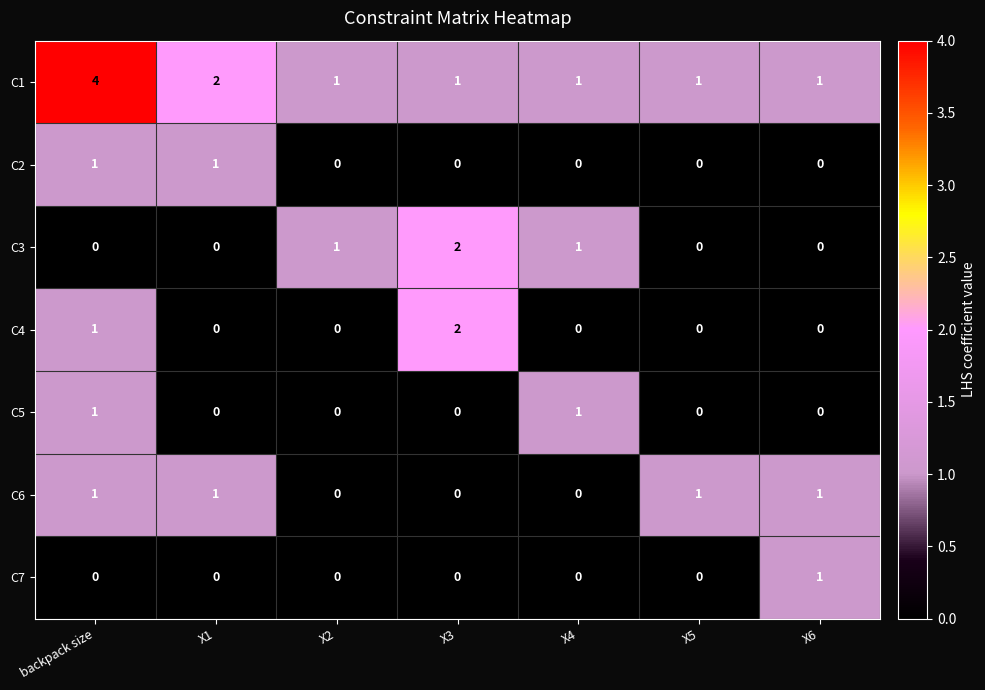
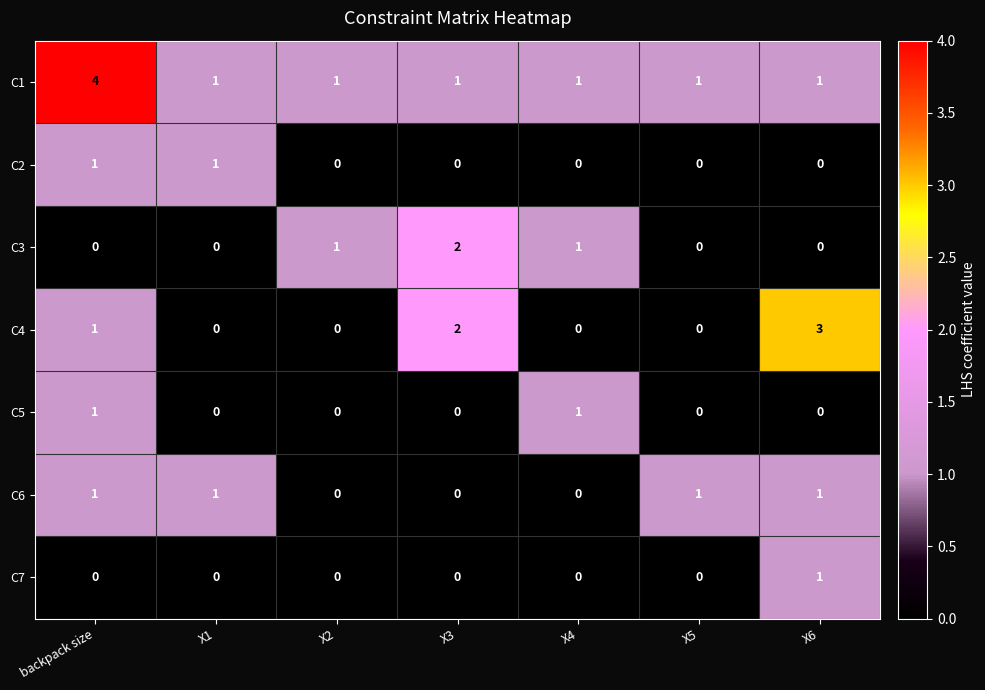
  {
    "C1": {
      "backpack size": 4,
-     "X1": 2,
+     "X1": 1,
      "X2": 1,
      "X3": 1,
      "X4": 1,
      "X5": 1,
      "X6": 1
    },
    "C2": {
      "backpack size": 1,
      "X1": 1,
      "X2": 0,
      "X3": 0,
      "X4": 0,
      "X5": 0,
      "X6": 0
    },
    "C3": {
      "backpack size": 0,
      "X1": 0,
      "X2": 1,
      "X3": 2,
      "X4": 1,
      "X5": 0,
      "X6": 0
    },
    "C4": {
      "backpack size": 1,
      "X1": 0,
      "X2": 0,
      "X3": 2,
      "X4": 0,
      "X5": 0,
-     "X6": 0
+     "X6": 3
    },
    "C5": {
      "backpack size": 1,
      "X1": 0,
      "X2": 0,
      "X3": 0,
      "X4": 1,
      "X5": 0,
      "X6": 0
    },
    "C6": {
      "backpack size": 1,
      "X1": 1,
      "X2": 0,
      "X3": 0,
      "X4": 0,
      "X5": 1,
      "X6": 1
    },
    "C7": {
      "backpack size": 0,
      "X1": 0,
      "X2": 0,
      "X3": 0,
      "X4": 0,
      "X5": 0,
      "X6": 1
    }
  }
